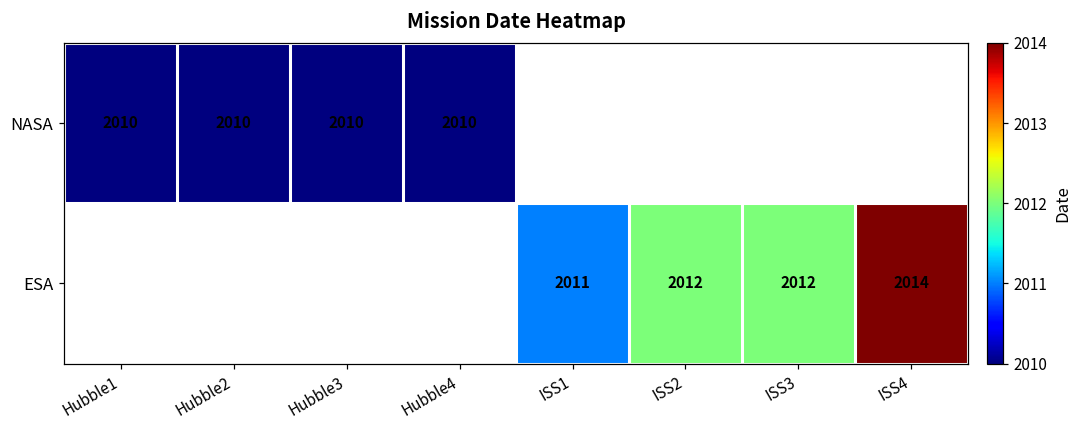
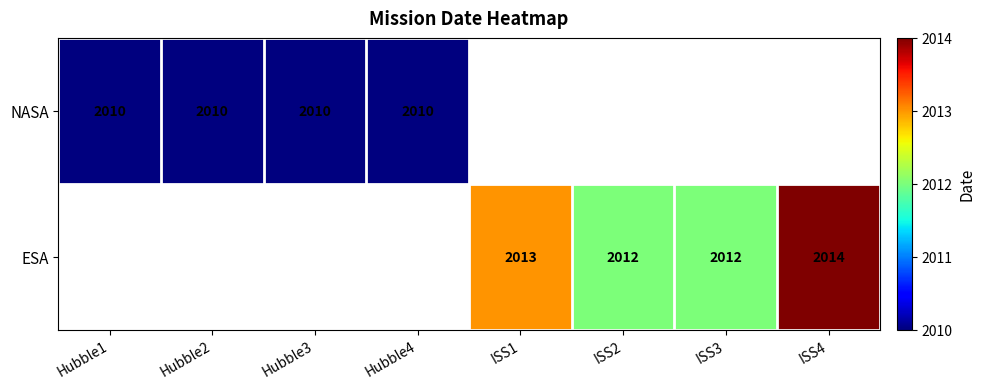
  {
    "NASA": {
      "Hubble1": 2010,
      "Hubble2": 2010,
      "Hubble3": 2010,
      "Hubble4": 2010
    },
    "ESA": {
-     "ISS1": 2011,
+     "ISS1": 2013,
      "ISS2": 2012,
      "ISS3": 2012,
      "ISS4": 2014
    }
  }
